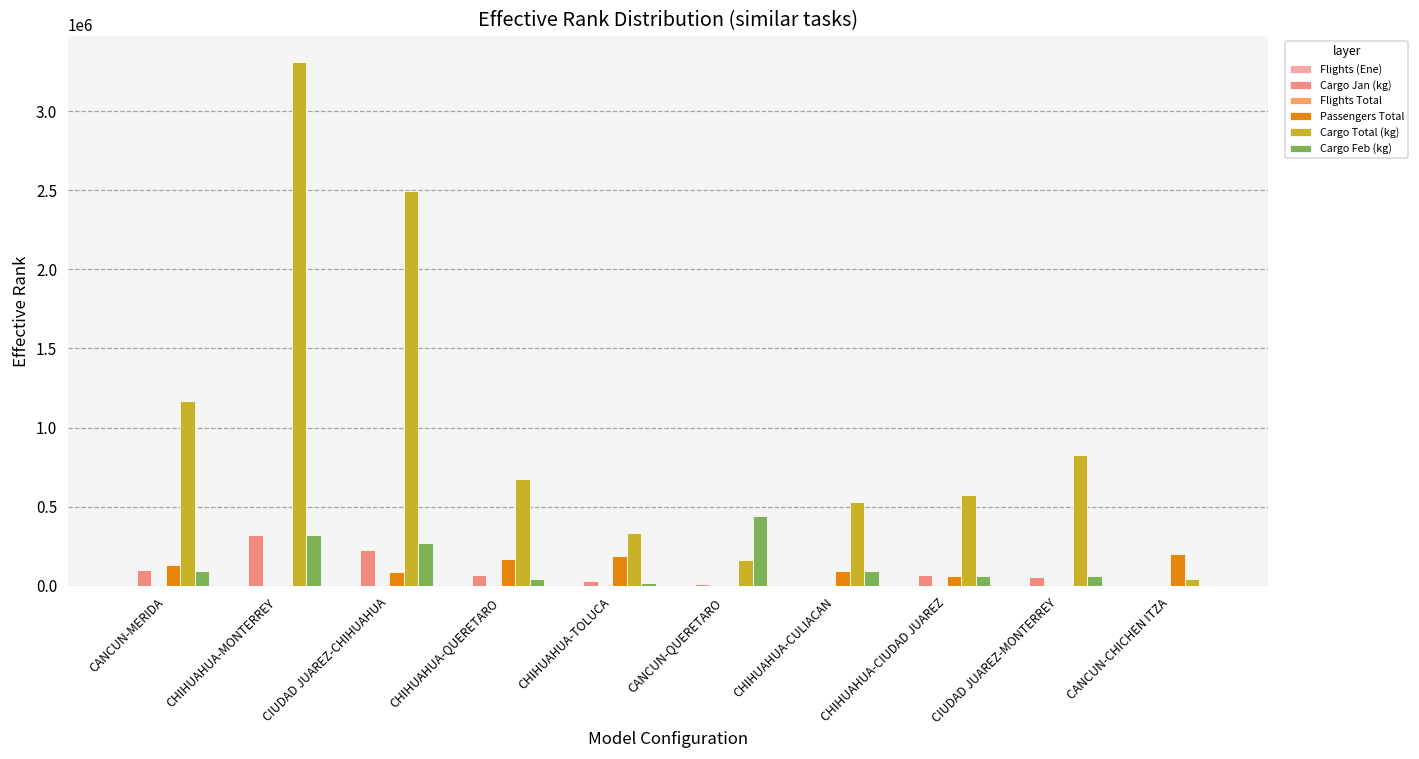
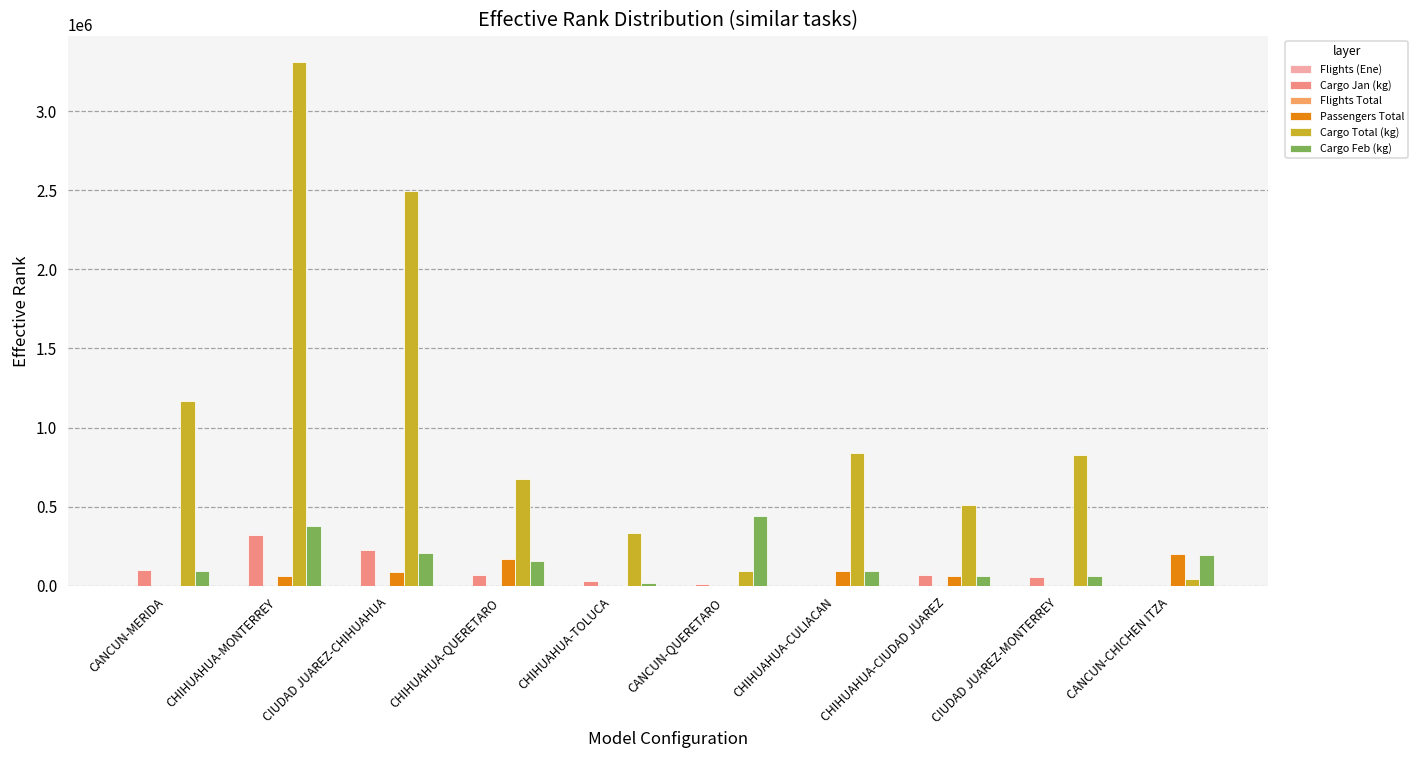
  {
    "Passengers Total": {
-     "CANCUN-MERIDA": 130000,
-     "CHIHUAHUA-MONTERREY": 0,
+     "CANCUN-MERIDA": 0,
+     "CHIHUAHUA-MONTERREY": 60000,
      "CIUDAD JUAREZ-CHIHUAHUA": 90000,
      "CHIHUAHUA-QUERETARO": 170000,
-     "CHIHUAHUA-TOLUCA": 190000,
+     "CHIHUAHUA-TOLUCA": 0,
      "CANCUN-QUERETARO": 0,
      "CHIHUAHUA-CULIACAN": 90000,
      "CHIHUAHUA-CIUDAD JUAREZ": 60000,
      "CIUDAD JUAREZ-MONTERREY": 0,
      "CANCUN-CHICHEN ITZA": 200000
    },
    "Cargo Total (kg)": {
      "CANCUN-MERIDA": 1170000,
      "CHIHUAHUA-MONTERREY": 3310000,
      "CIUDAD JUAREZ-CHIHUAHUA": 2490000,
      "CHIHUAHUA-QUERETARO": 680000,
      "CHIHUAHUA-TOLUCA": 330000,
-     "CANCUN-QUERETARO": 160000,
-     "CHIHUAHUA-CULIACAN": 530000,
-     "CHIHUAHUA-CIUDAD JUAREZ": 570000,
+     "CANCUN-QUERETARO": 100000,
+     "CHIHUAHUA-CULIACAN": 840000,
+     "CHIHUAHUA-CIUDAD JUAREZ": 510000,
      "CIUDAD JUAREZ-MONTERREY": 830000,
      "CANCUN-CHICHEN ITZA": 50000
    },
    "Cargo Feb (kg)": {
      "CANCUN-MERIDA": 100000,
-     "CHIHUAHUA-MONTERREY": 320000,
-     "CIUDAD JUAREZ-CHIHUAHUA": 270000,
-     "CHIHUAHUA-QUERETARO": 40000,
+     "CHIHUAHUA-MONTERREY": 380000,
+     "CIUDAD JUAREZ-CHIHUAHUA": 210000,
+     "CHIHUAHUA-QUERETARO": 160000,
      "CHIHUAHUA-TOLUCA": 20000,
      "CANCUN-QUERETARO": 440000,
      "CHIHUAHUA-CULIACAN": 90000,
      "CHIHUAHUA-CIUDAD JUAREZ": 60000,
      "CIUDAD JUAREZ-MONTERREY": 60000,
-     "CANCUN-CHICHEN ITZA": 0
+     "CANCUN-CHICHEN ITZA": 200000
    }
  }
